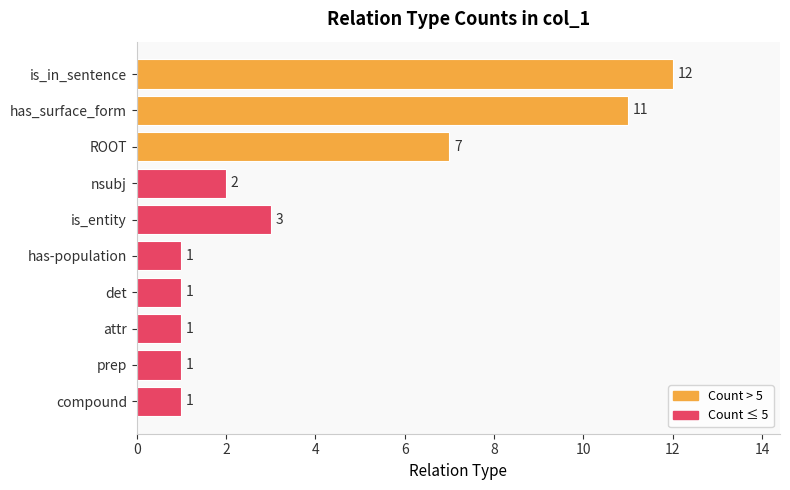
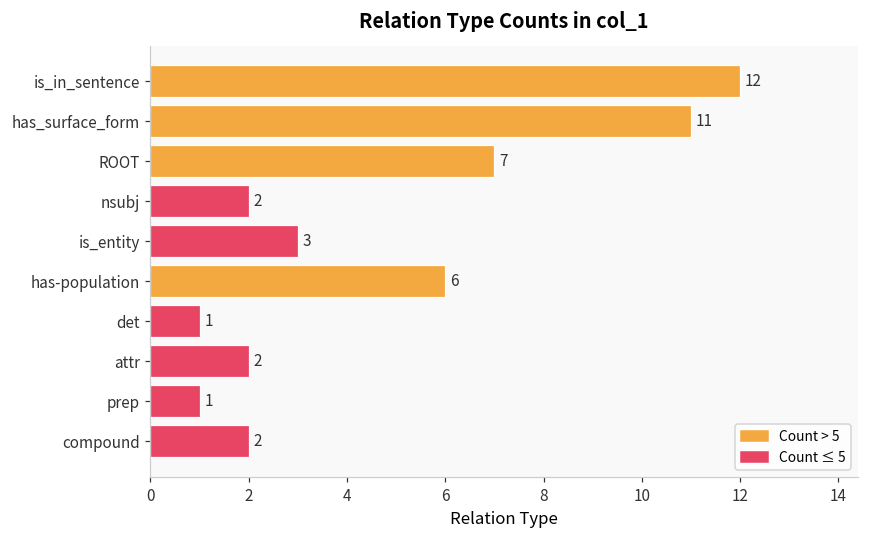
  {
    "is_in_sentence": 12,
    "has_surface_form": 11,
    "ROOT": 7,
    "nsubj": 2,
    "is_entity": 3,
-   "has-population": 1,
+   "has-population": 6,
    "det": 1,
-   "attr": 1,
+   "attr": 2,
    "prep": 1,
-   "compound": 1
+   "compound": 2
  }
